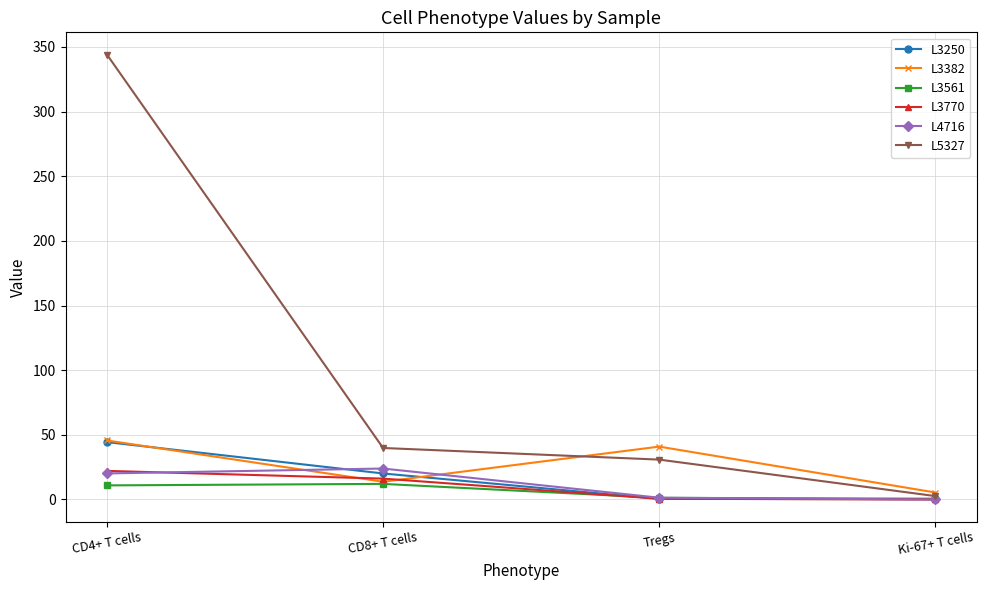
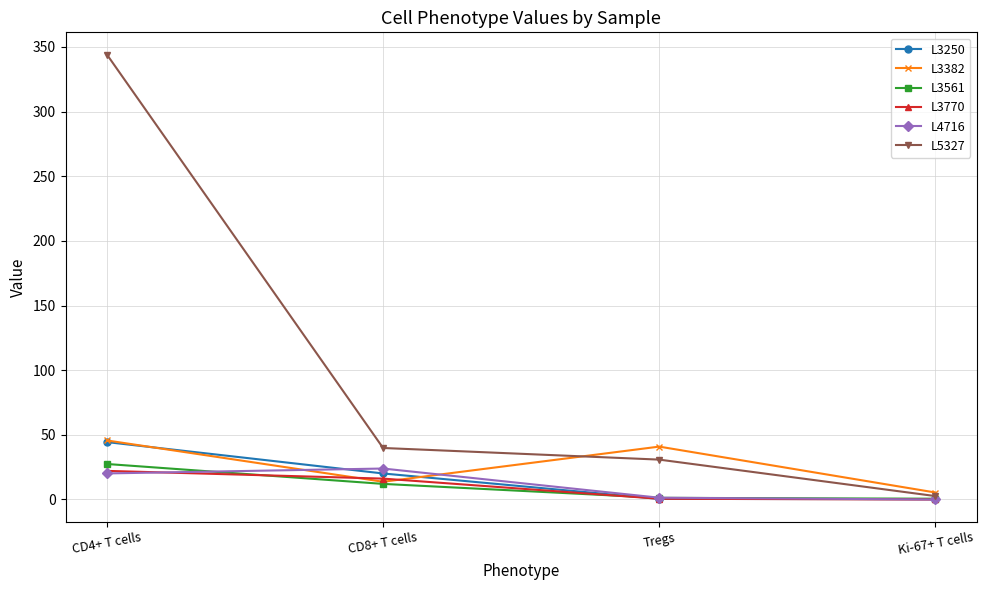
  {
    "L3250": {
      "CD8+ T cells": 20
    },
    "L3382": {
      "Tregs": 41,
      "Ki-67+ T cells": 5
    },
    "L3561": {
-     "CD4+ T cells": 11
+     "CD4+ T cells": 27
    },
    "L3770": {
      "CD8+ T cells": 16
    },
    "L4716": {
      "CD8+ T cells": 24
    },
    "L5327": {
      "CD4+ T cells": 344,
      "CD8+ T cells": 40,
      "Tregs": 31,
      "Ki-67+ T cells": 3
    }
  }
